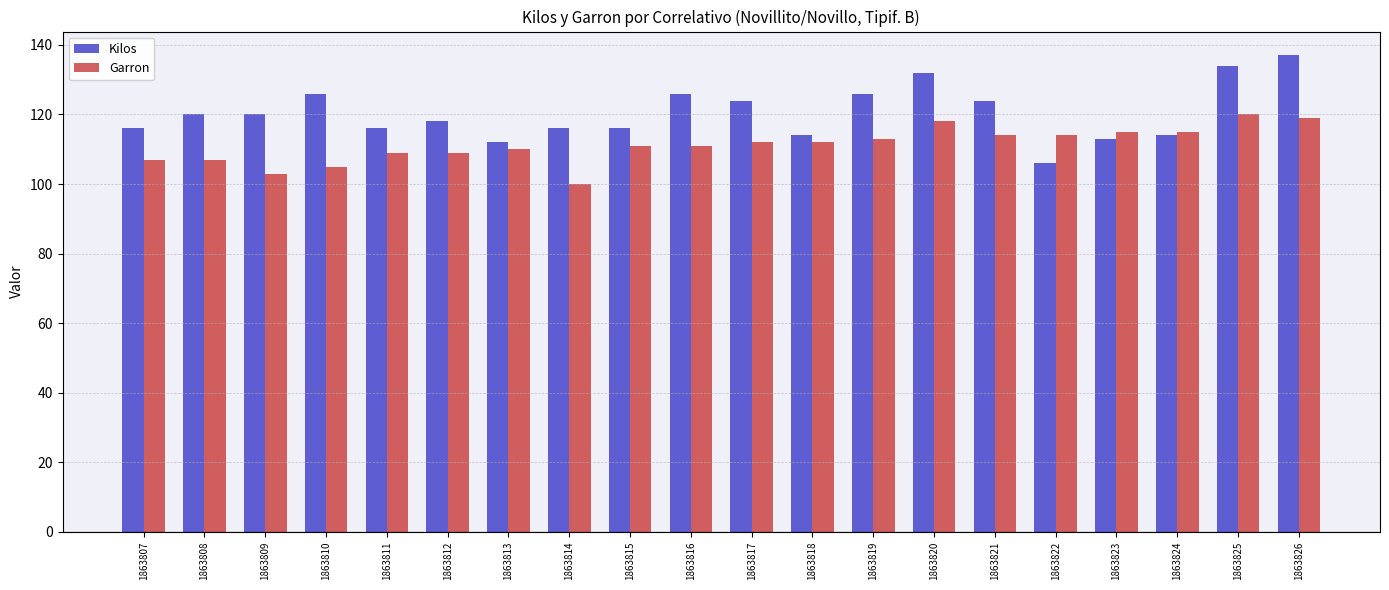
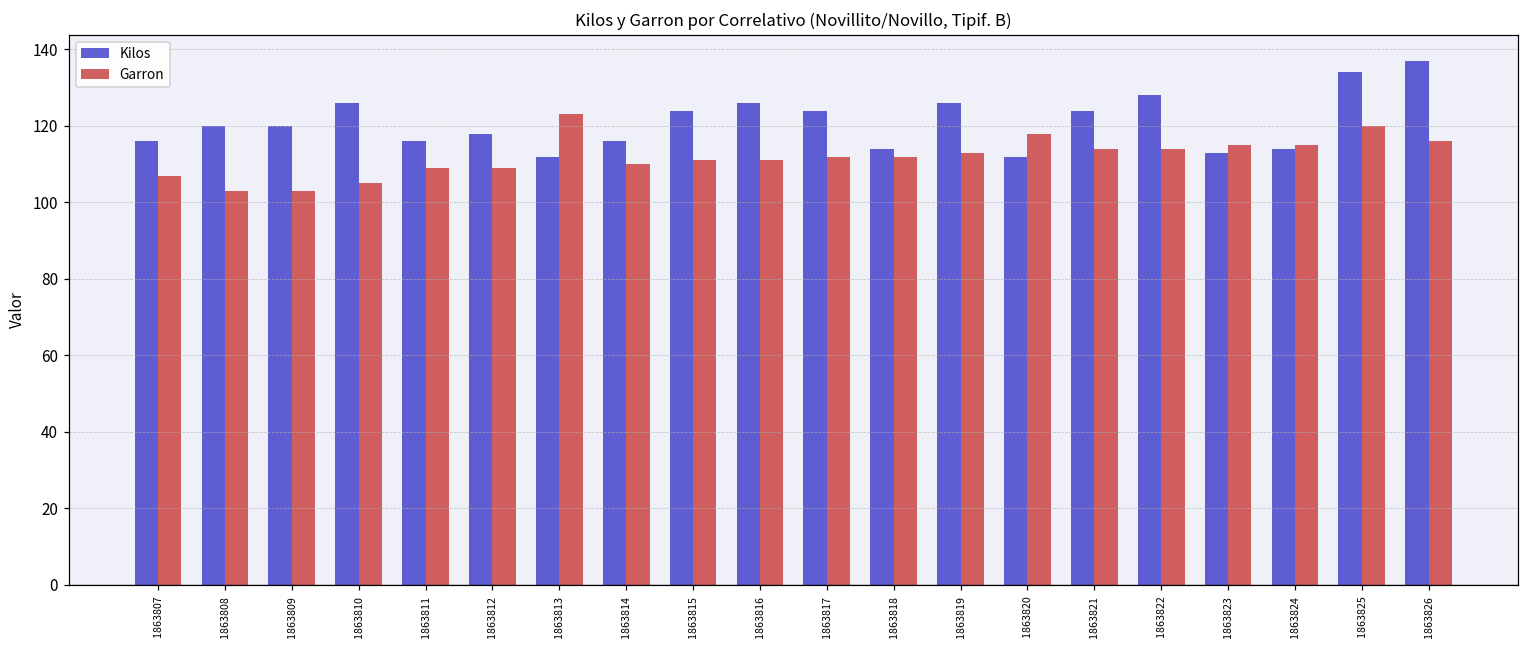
  {
    "Kilos": {
      "1863807": 116,
      "1863808": 120,
      "1863809": 120,
      "1863810": 126,
      "1863811": 116,
      "1863812": 118,
      "1863813": 112,
      "1863814": 116,
-     "1863815": 116,
+     "1863815": 124,
      "1863816": 126,
      "1863817": 124,
      "1863818": 114,
      "1863819": 126,
-     "1863820": 132,
+     "1863820": 112,
      "1863821": 124,
-     "1863822": 106,
+     "1863822": 128,
      "1863823": 113,
      "1863824": 114,
      "1863825": 134,
      "1863826": 137
    },
    "Garron": {
      "1863807": 107,
-     "1863808": 107,
+     "1863808": 103,
      "1863809": 103,
      "1863810": 105,
      "1863811": 109,
      "1863812": 109,
-     "1863813": 110,
-     "1863814": 100,
+     "1863813": 123,
+     "1863814": 110,
      "1863815": 111,
      "1863816": 111,
      "1863817": 112,
      "1863818": 112,
      "1863819": 113,
      "1863820": 118,
      "1863821": 114,
      "1863822": 114,
      "1863823": 115,
      "1863824": 115,
      "1863825": 120,
-     "1863826": 119
+     "1863826": 116
    }
  }
